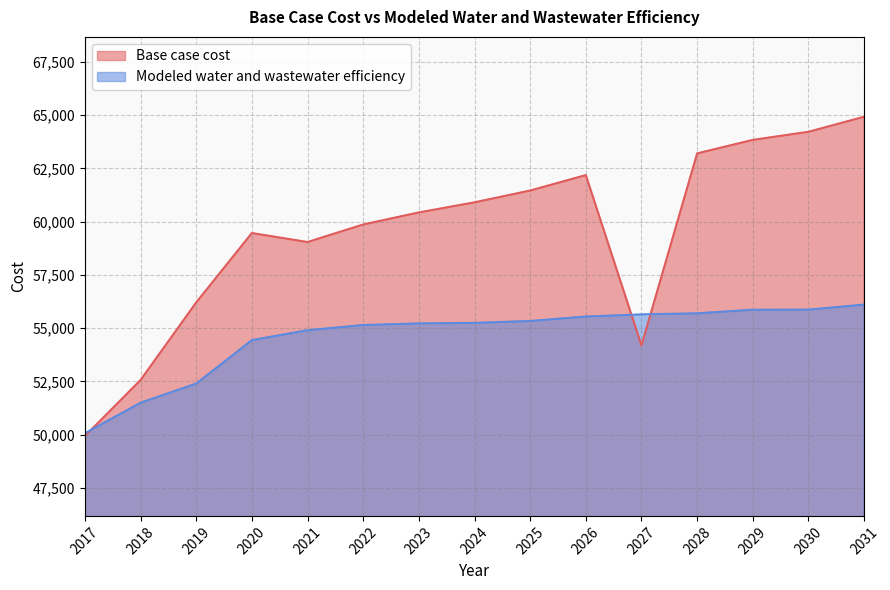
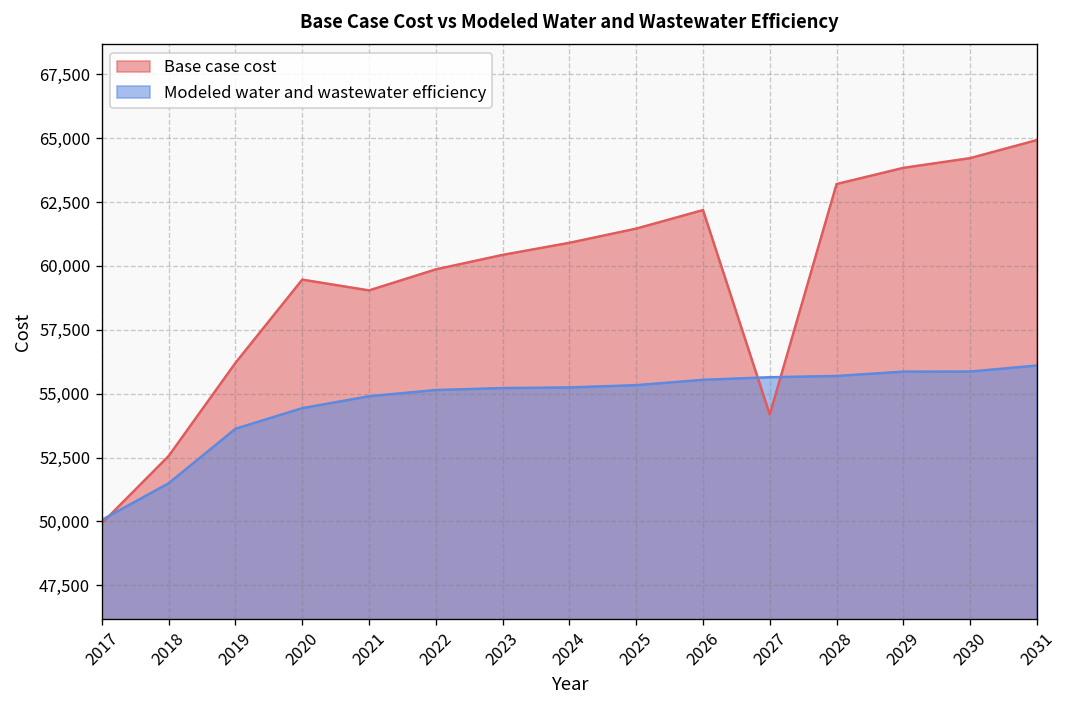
  {
    "Base case cost": {
      "2017": "49,900",
      "2018": "52,600",
      "2019": "56,200",
      "2020": "59,500",
      "2021": "59,000",
      "2022": "59,900",
      "2023": "60,400",
      "2024": "60,900",
      "2025": "61,500",
      "2026": "62,200",
      "2027": "54,200",
      "2028": "63,200",
      "2029": "63,800",
      "2030": "64,200",
      "2031": "64,900"
    },
    "Modeled water and wastewater efficiency": {
      "2017": "50,100",
      "2018": "51,500",
-     "2019": "52,400",
+     "2019": "53,600",
      "2020": "54,400",
      "2021": "54,900",
      "2022": "55,100",
      "2023": "55,200",
      "2024": "55,200",
      "2025": "55,300",
      "2026": "55,500",
      "2027": "55,600",
      "2028": "55,700",
      "2029": "55,900",
      "2030": "55,900",
      "2031": "56,100"
    }
  }
